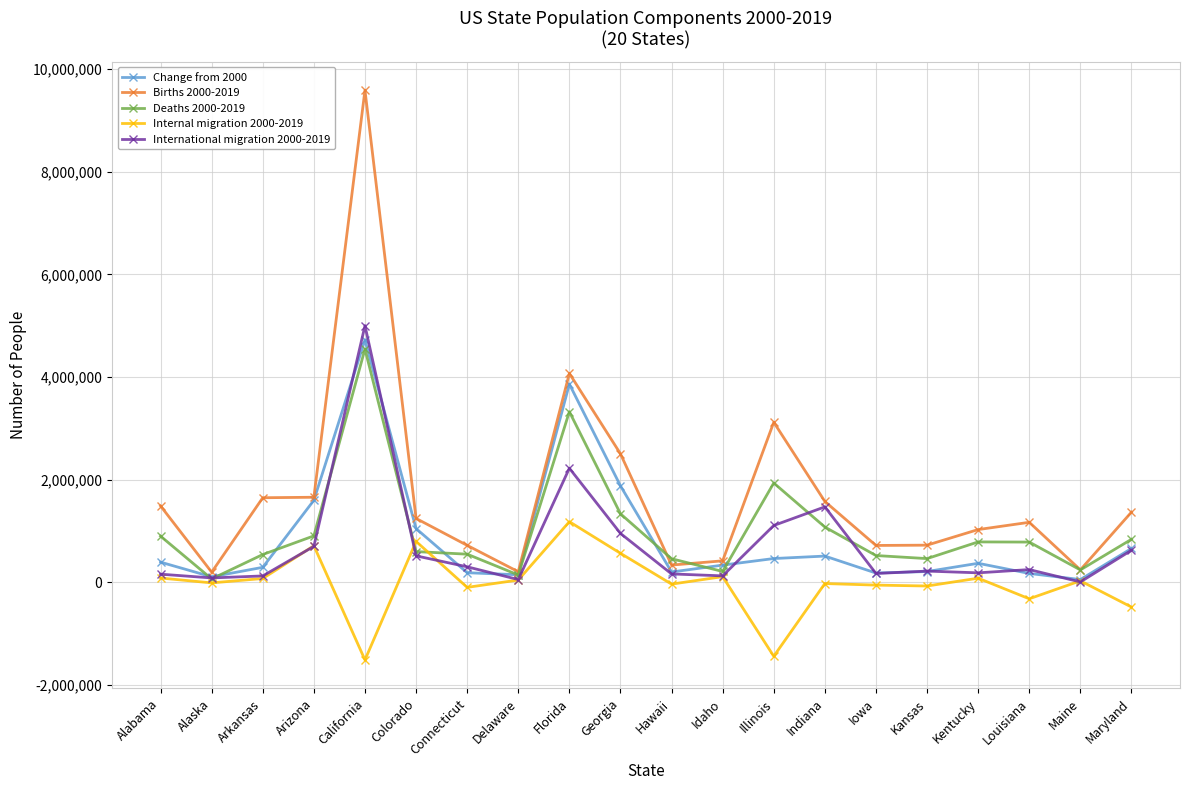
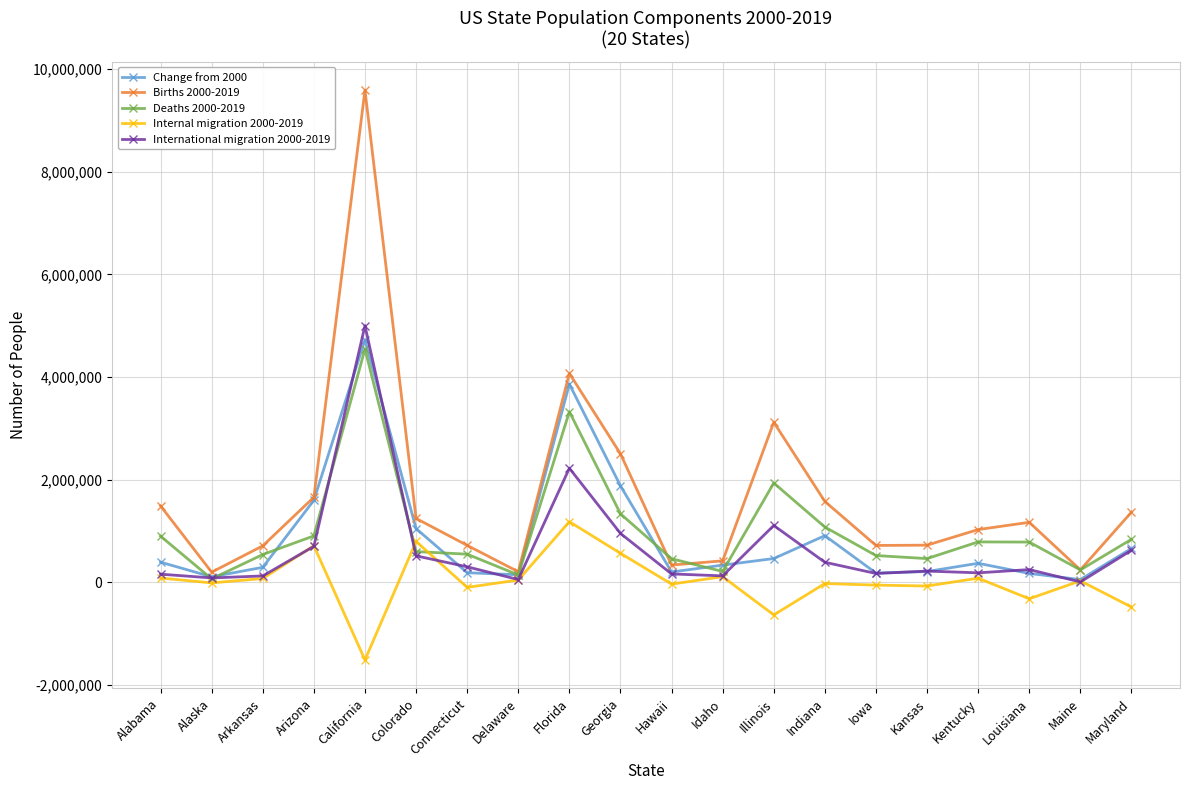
  {
    "Change from 2000": {
      "Alabama": "400,000",
      "Arkansas": "300,000",
      "Arizona": "1,600,000",
      "California": "4,700,000",
      "Colorado": "1,000,000",
      "Connecticut": "200,000",
      "Florida": "3,900,000",
      "Georgia": "1,900,000",
      "Idaho": "300,000",
      "Illinois": "500,000",
-     "Indiana": "500,000",
+     "Indiana": "900,000",
      "Kentucky": "400,000",
      "Louisiana": "200,000"
    },
    "Births 2000-2019": {
      "Alabama": "1,500,000",
      "Alaska": "200,000",
-     "Arkansas": "1,600,000",
+     "Arkansas": "700,000",
      "Arizona": "1,700,000",
      "California": "9,600,000",
      "Colorado": "1,200,000",
      "Connecticut": "700,000",
      "Delaware": "200,000",
      "Florida": "4,100,000",
      "Georgia": "2,500,000",
      "Hawaii": "300,000",
      "Idaho": "400,000",
      "Illinois": "3,100,000",
      "Indiana": "1,600,000",
      "Iowa": "700,000",
      "Kansas": "700,000",
      "Kentucky": "1,000,000",
      "Louisiana": "1,200,000",
      "Maryland": "1,400,000"
    },
    "Deaths 2000-2019": {
      "Alabama": "900,000",
      "Arkansas": "500,000",
      "Arizona": "900,000",
      "California": "4,500,000",
      "Colorado": "600,000",
      "Connecticut": "600,000",
      "Florida": "3,300,000",
      "Georgia": "1,300,000",
      "Hawaii": "500,000",
      "Idaho": "200,000",
      "Illinois": "1,900,000",
      "Indiana": "1,100,000",
      "Iowa": "500,000",
      "Kansas": "500,000",
      "Kentucky": "800,000",
      "Louisiana": "800,000",
      "Maryland": "800,000"
    },
    "Internal migration 2000-2019": {
      "Alabama": "100,000",
      "Alaska": "0",
      "Arkansas": "100,000",
      "California": "-1,500,000",
      "Colorado": "800,000",
      "Connecticut": "-100,000",
      "Florida": "1,200,000",
      "Georgia": "600,000",
      "Hawaii": "0",
-     "Illinois": "-1,400,000",
+     "Illinois": "-600,000",
      "Indiana": "0",
      "Iowa": "-100,000",
      "Kansas": "-100,000",
      "Kentucky": "100,000",
      "Louisiana": "-300,000",
      "Maryland": "-500,000"
    },
    "International migration 2000-2019": {
      "Alabama": "200,000",
      "Arkansas": "100,000",
      "California": "5,000,000",
      "Colorado": "500,000",
      "Connecticut": "300,000",
      "Florida": "2,200,000",
      "Georgia": "1,000,000",
      "Illinois": "1,100,000",
-     "Indiana": "1,500,000",
+     "Indiana": "400,000",
      "Kentucky": "200,000",
      "Louisiana": "200,000"
    }
  }
